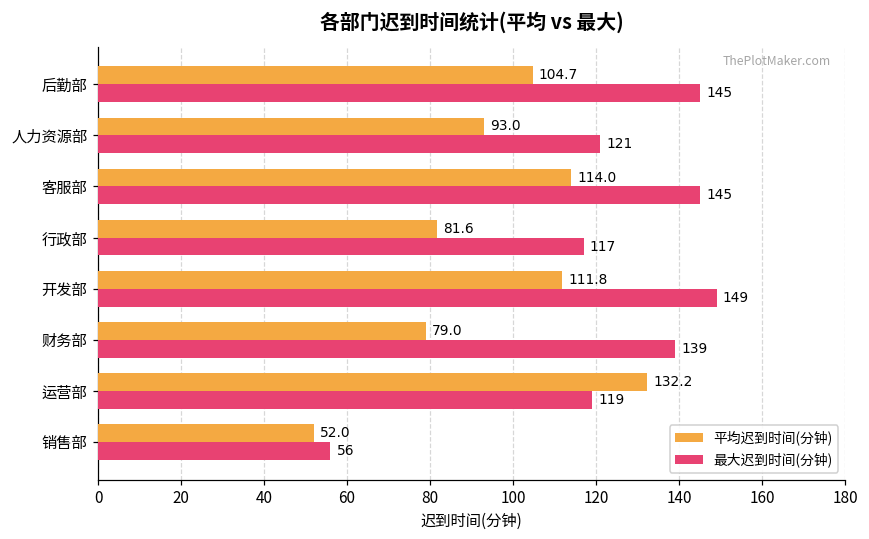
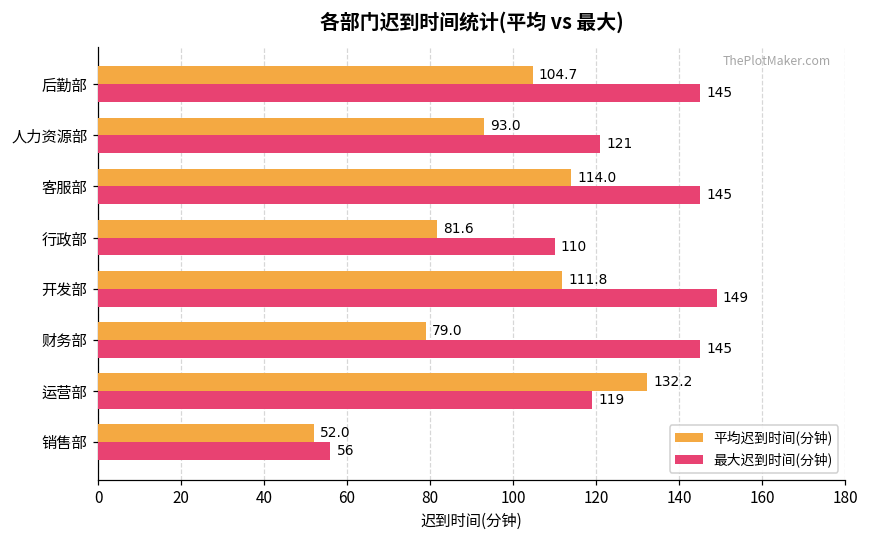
  {
    "平均迟到时间(分钟)": {
      "后勤部": 104.7,
      "人力资源部": 93.0,
      "客服部": 114.0,
      "行政部": 81.6,
      "开发部": 111.8,
      "财务部": 79.0,
      "运营部": 132.2,
      "销售部": 52.0
    },
    "最大迟到时间(分钟)": {
      "后勤部": 145,
      "人力资源部": 121,
      "客服部": 145,
-     "行政部": 117,
+     "行政部": 110,
      "开发部": 149,
-     "财务部": 139,
+     "财务部": 145,
      "运营部": 119,
      "销售部": 56
    }
  }
